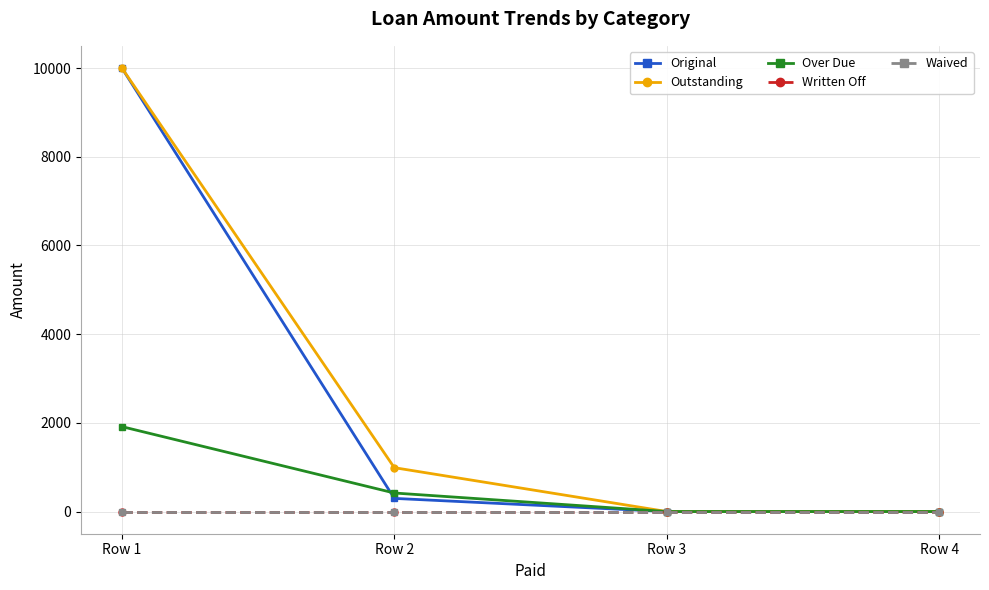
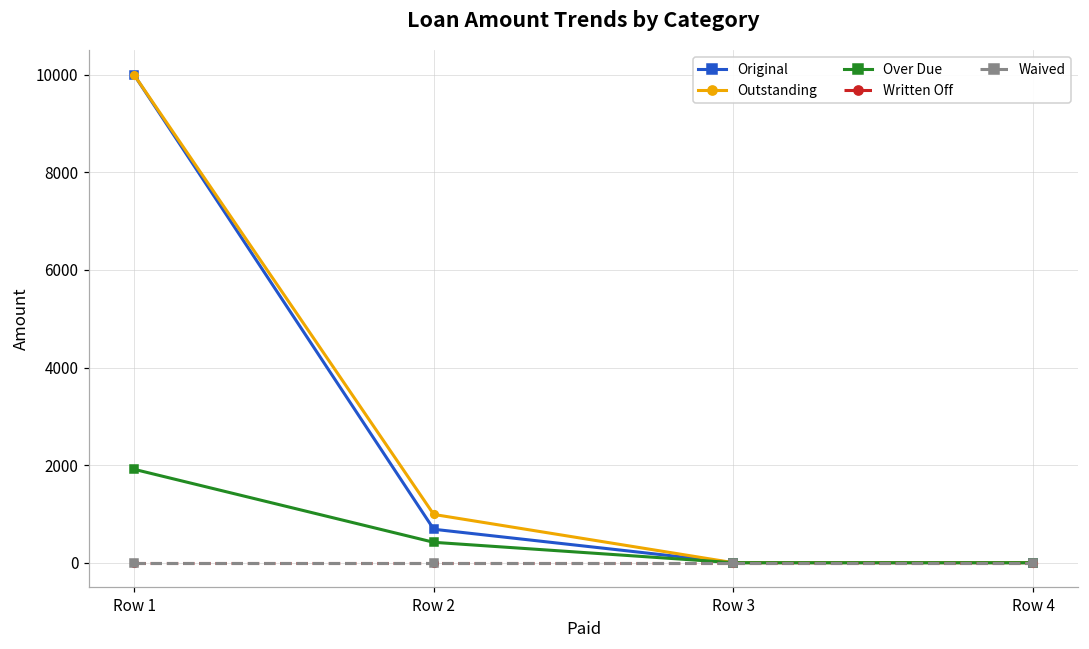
  {
    "Original": {
-     "Row 2": 300
+     "Row 2": 700
    },
    "Outstanding": {
      "Row 2": 1000
    },
    "Over Due": {
      "Row 1": 1900,
      "Row 2": 400
    },
    "Waived": {
      "Row 1": 0,
      "Row 2": 0
    }
  }
